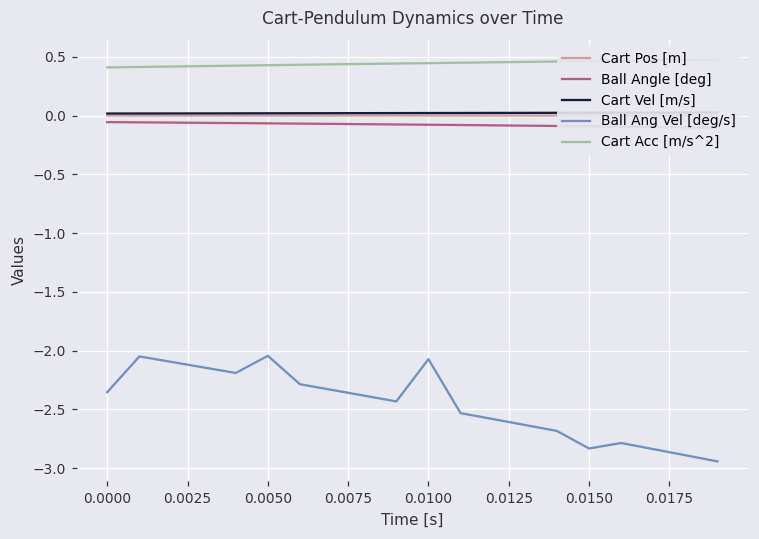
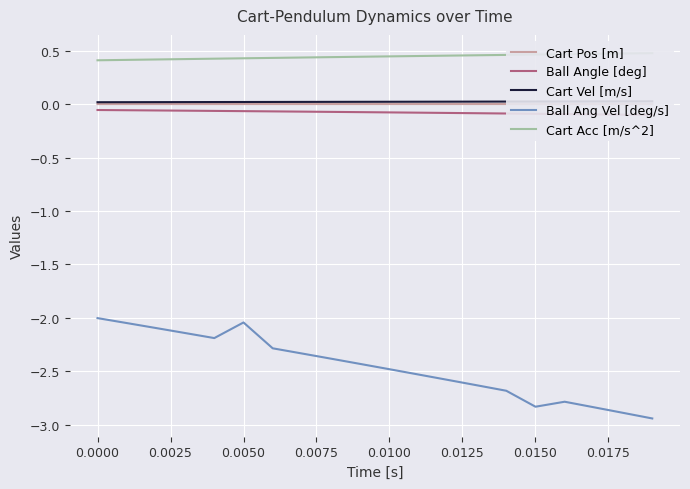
  {
    "Ball Angle [deg]": {
      "0.0000": -0.06,
      "0.0050": -0.07,
      "0.0100": -0.08
    },
    "Ball Ang Vel [deg/s]": {
-     "0.0000": -2.35,
+     "0.0000": -2.00,
      "0.0050": -2.04,
-     "0.0100": -2.07,
+     "0.0100": -2.48,
      "0.0150": -2.83
    }
  }
